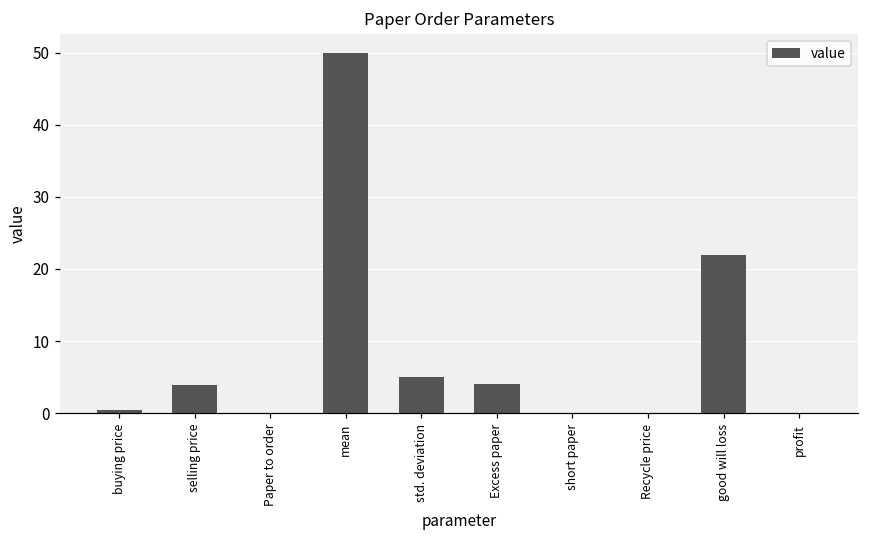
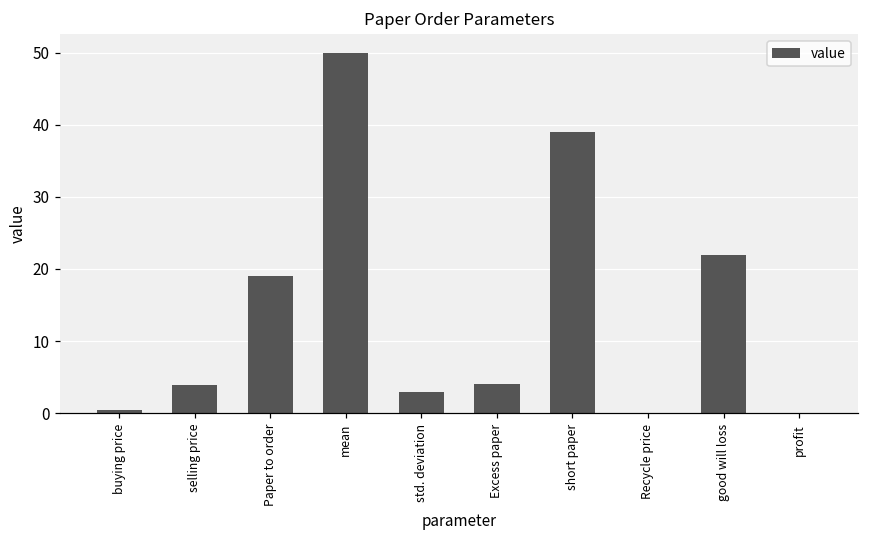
  {
    "buying price": 1,
    "selling price": 4,
-   "Paper to order": 0,
+   "Paper to order": 19,
    "mean": 50,
-   "std. deviation": 5,
+   "std. deviation": 3,
    "Excess paper": 4,
-   "short paper": 0,
+   "short paper": 39,
    "good will loss": 22,
    "profit": 0
  }
